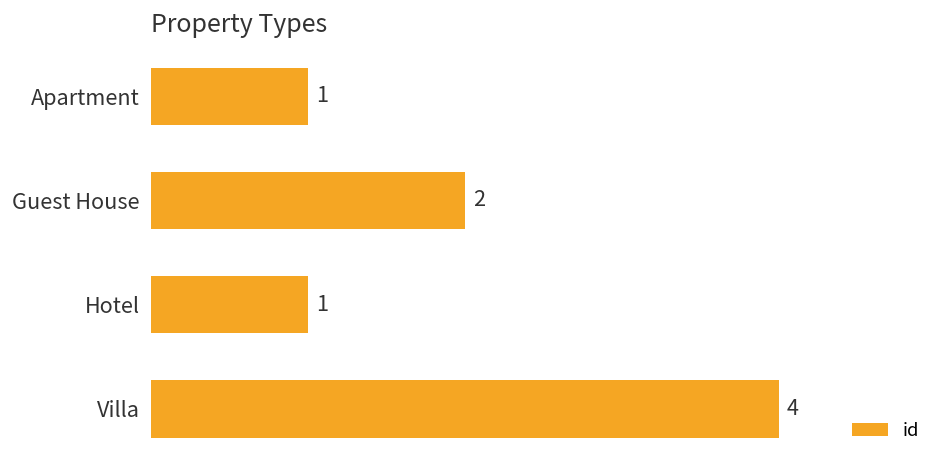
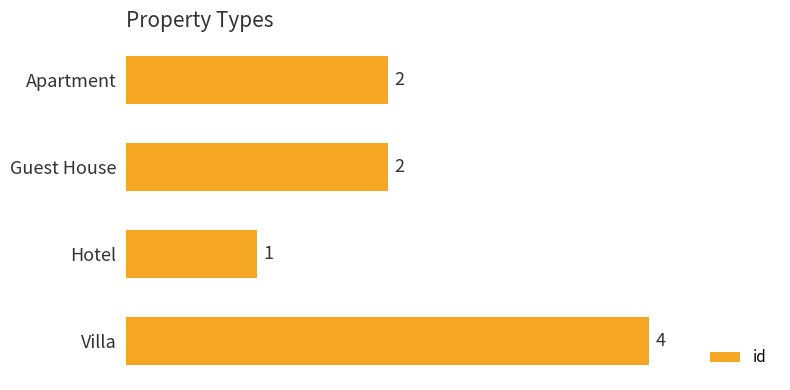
  {
-   "Apartment": 1,
+   "Apartment": 2,
    "Guest House": 2,
    "Hotel": 1,
    "Villa": 4
  }
